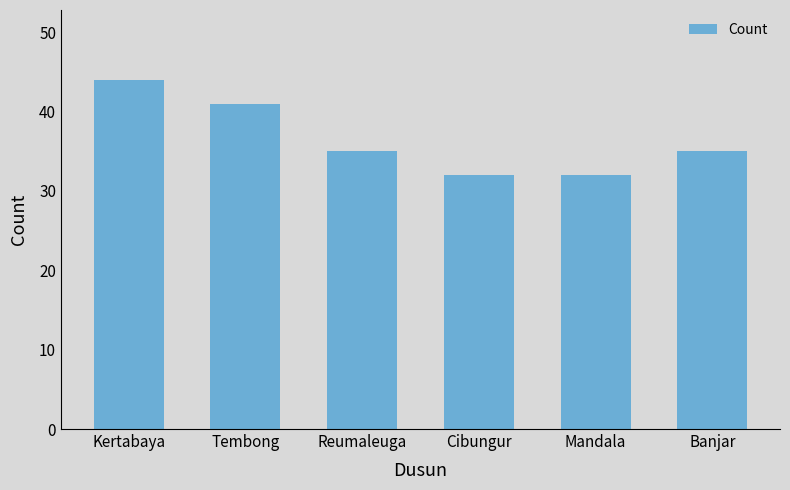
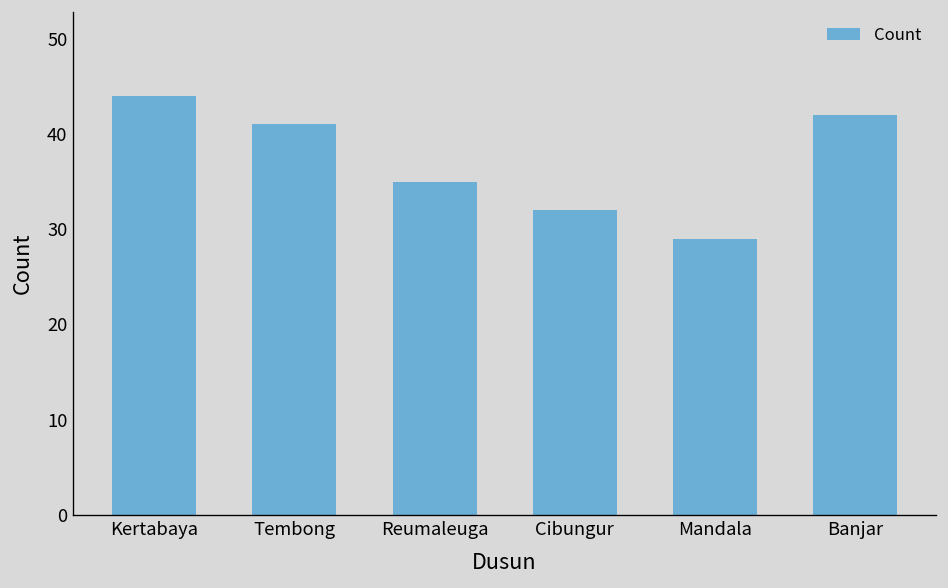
  {
    "Kertabaya": 44,
    "Tembong": 41,
    "Reumaleuga": 35,
    "Cibungur": 32,
-   "Mandala": 32,
-   "Banjar": 35
+   "Mandala": 29,
+   "Banjar": 42
  }
